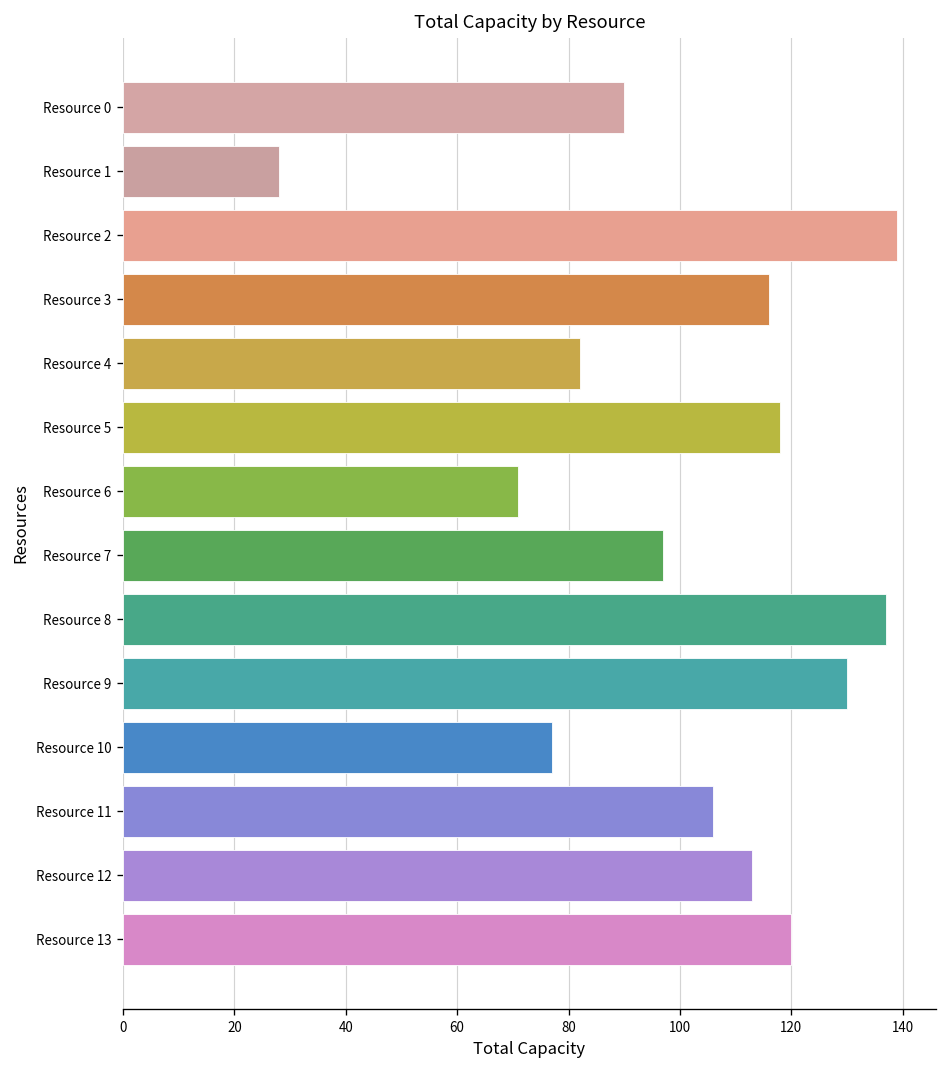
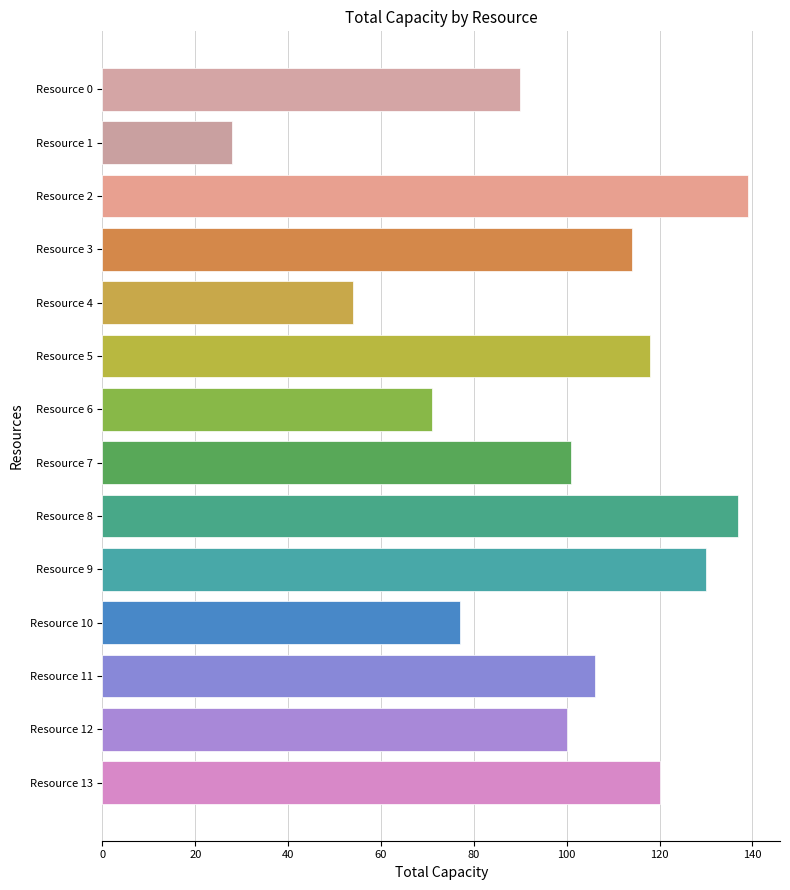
  {
    "Resource 0": 90,
    "Resource 1": 28,
    "Resource 2": 139,
-   "Resource 3": 116,
-   "Resource 4": 82,
+   "Resource 3": 114,
+   "Resource 4": 54,
    "Resource 5": 118,
    "Resource 6": 71,
-   "Resource 7": 97,
+   "Resource 7": 101,
    "Resource 8": 137,
    "Resource 9": 130,
    "Resource 10": 77,
    "Resource 11": 106,
-   "Resource 12": 113,
+   "Resource 12": 100,
    "Resource 13": 120
  }
